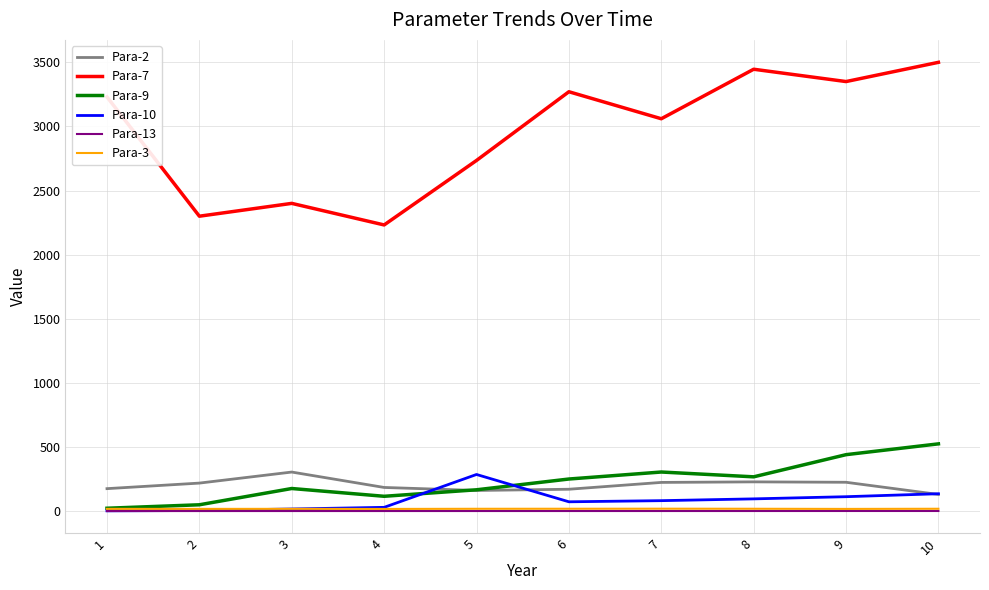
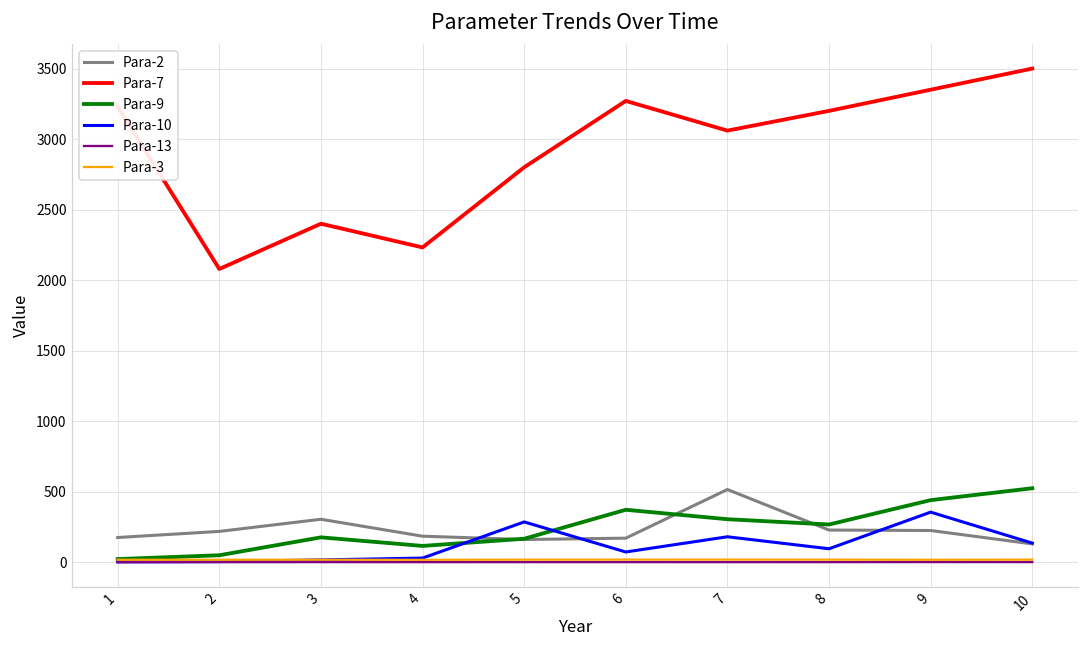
  {
    "Para-2": {
      "1": 180,
      "2": 220,
      "3": 300,
      "4": 180,
      "6": 170,
-     "7": 220,
+     "7": 520,
      "8": 230,
      "9": 230
    },
    "Para-7": {
-     "2": 2300,
+     "2": 2080,
      "3": 2400,
      "4": 2230,
-     "5": 2730,
+     "5": 2800,
      "6": 3270,
      "7": 3060,
-     "8": 3450,
+     "8": 3200,
      "9": 3350,
      "10": 3500
    },
    "Para-9": {
      "2": 50,
      "3": 180,
      "4": 120,
-     "6": 250,
+     "6": 370,
      "7": 310,
      "8": 270,
      "9": 440,
      "10": 520
    },
    "Para-10": {
      "5": 290,
      "6": 70,
-     "7": 80,
+     "7": 180,
      "8": 100,
-     "9": 110
+     "9": 360
    }
  }
